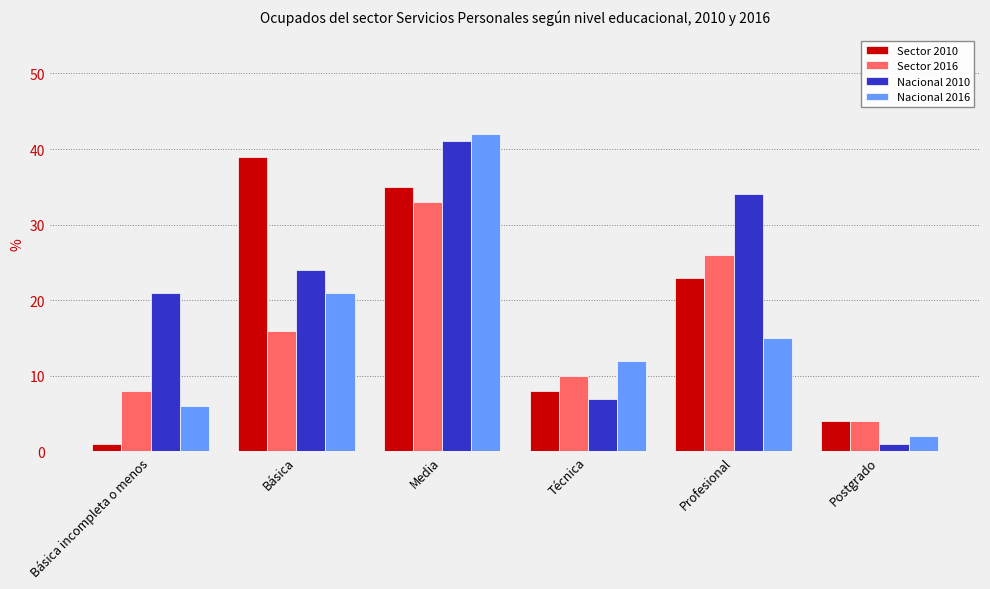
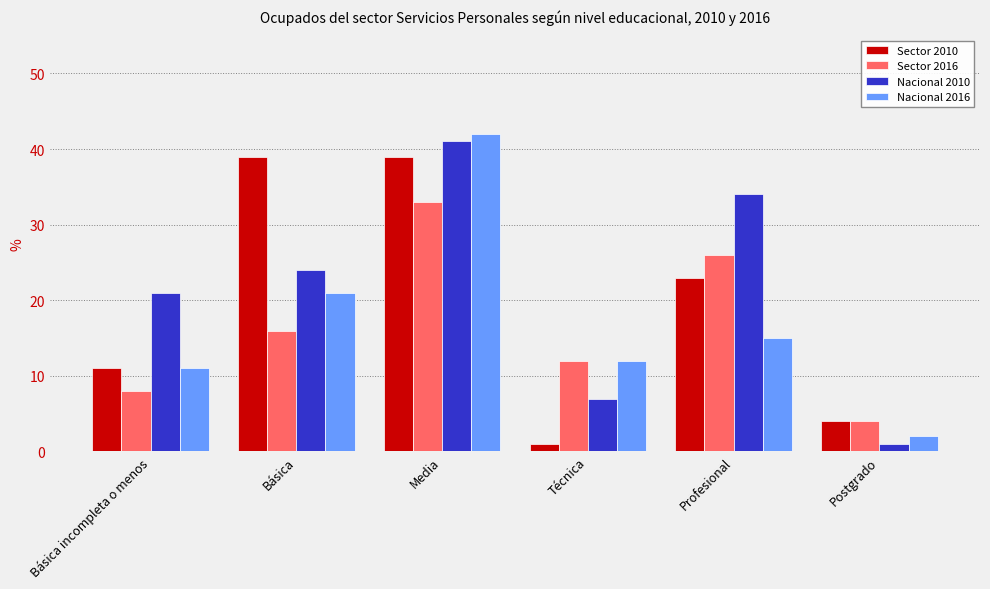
  {
    "Sector 2010": {
-     "Básica incompleta o menos": 1,
+     "Básica incompleta o menos": 11,
      "Básica": 39,
-     "Media": 35,
-     "Técnica": 8,
+     "Media": 39,
+     "Técnica": 1,
      "Profesional": 23,
      "Postgrado": 4
    },
    "Sector 2016": {
      "Básica incompleta o menos": 8,
      "Básica": 16,
      "Media": 33,
-     "Técnica": 10,
+     "Técnica": 12,
      "Profesional": 26,
      "Postgrado": 4
    },
    "Nacional 2010": {
      "Básica incompleta o menos": 21,
      "Básica": 24,
      "Media": 41,
      "Técnica": 7,
      "Profesional": 34,
      "Postgrado": 1
    },
    "Nacional 2016": {
-     "Básica incompleta o menos": 6,
+     "Básica incompleta o menos": 11,
      "Básica": 21,
      "Media": 42,
      "Técnica": 12,
      "Profesional": 15,
      "Postgrado": 2
    }
  }
